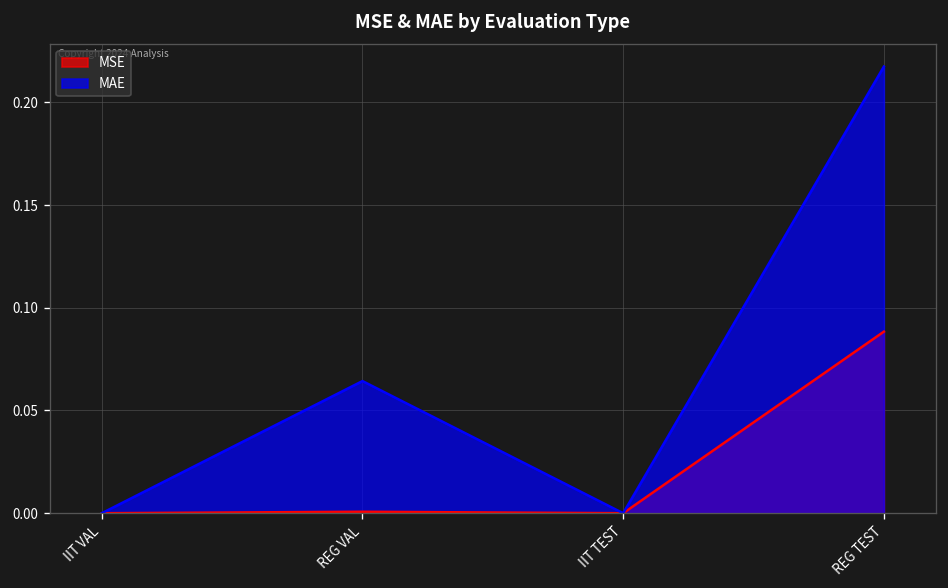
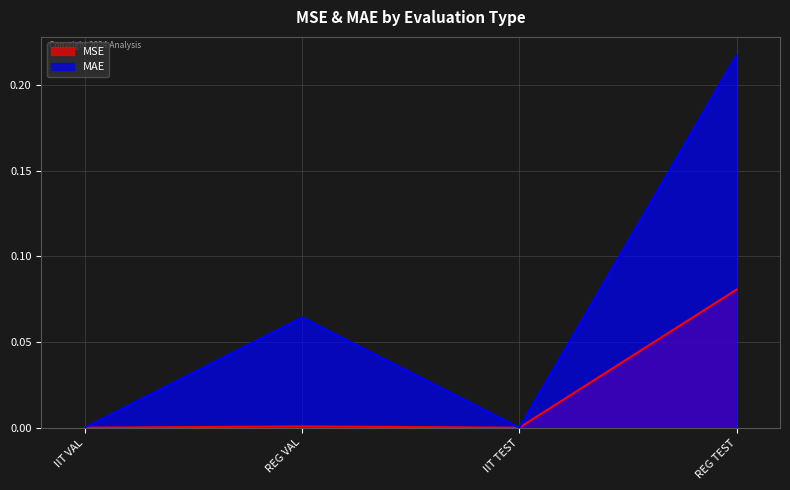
  {
    "MSE": {
      "REG VAL": 0.001,
-     "REG TEST": 0.088
+     "REG TEST": 0.081
    },
    "MAE": {
      "REG VAL": 0.064,
      "REG TEST": 0.217
    }
  }
